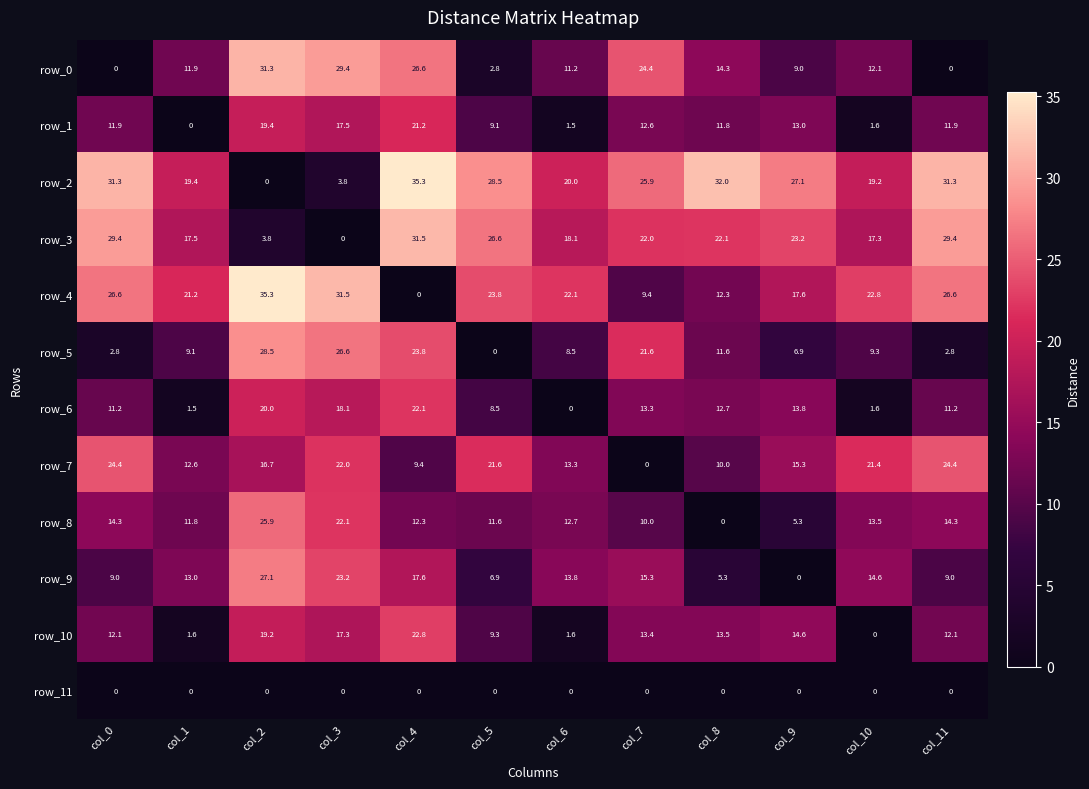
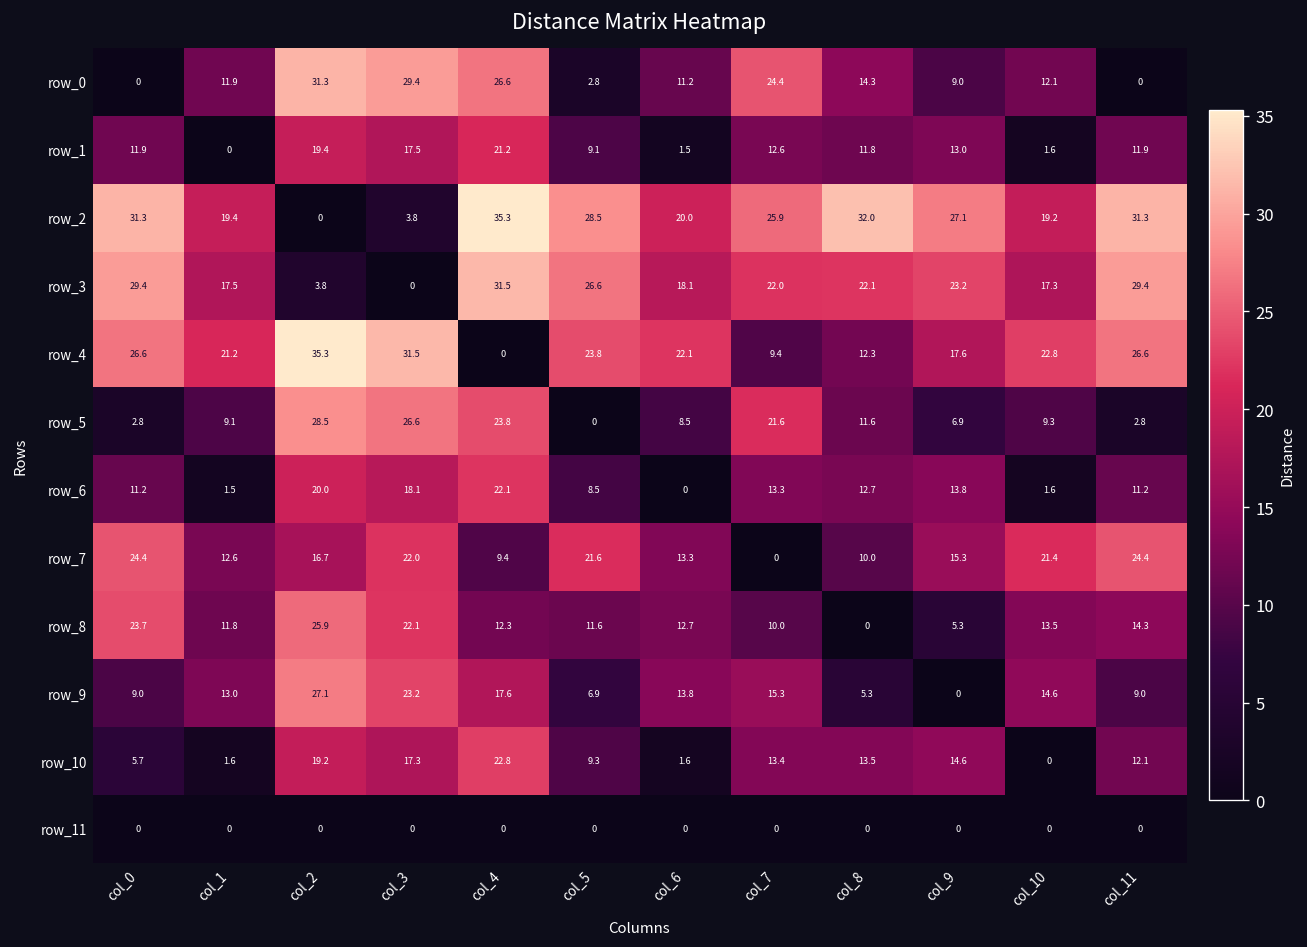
  {
    "row_0": {
      "col_0": 0,
      "col_1": 11.9,
      "col_2": 31.3,
      "col_3": 29.4,
      "col_4": 26.6,
      "col_5": 2.8,
      "col_6": 11.2,
      "col_7": 24.4,
      "col_8": 14.3,
      "col_9": 9.0,
      "col_10": 12.1,
      "col_11": 0
    },
    "row_1": {
      "col_0": 11.9,
      "col_1": 0,
      "col_2": 19.4,
      "col_3": 17.5,
      "col_4": 21.2,
      "col_5": 9.1,
      "col_6": 1.5,
      "col_7": 12.6,
      "col_8": 11.8,
      "col_9": 13.0,
      "col_10": 1.6,
      "col_11": 11.9
    },
    "row_2": {
      "col_0": 31.3,
      "col_1": 19.4,
      "col_2": 0,
      "col_3": 3.8,
      "col_4": 35.3,
      "col_5": 28.5,
      "col_6": 20.0,
      "col_7": 25.9,
      "col_8": 32.0,
      "col_9": 27.1,
      "col_10": 19.2,
      "col_11": 31.3
    },
    "row_3": {
      "col_0": 29.4,
      "col_1": 17.5,
      "col_2": 3.8,
      "col_3": 0,
      "col_4": 31.5,
      "col_5": 26.6,
      "col_6": 18.1,
      "col_7": 22.0,
      "col_8": 22.1,
      "col_9": 23.2,
      "col_10": 17.3,
      "col_11": 29.4
    },
    "row_4": {
      "col_0": 26.6,
      "col_1": 21.2,
      "col_2": 35.3,
      "col_3": 31.5,
      "col_4": 0,
      "col_5": 23.8,
      "col_6": 22.1,
      "col_7": 9.4,
      "col_8": 12.3,
      "col_9": 17.6,
      "col_10": 22.8,
      "col_11": 26.6
    },
    "row_5": {
      "col_0": 2.8,
      "col_1": 9.1,
      "col_2": 28.5,
      "col_3": 26.6,
      "col_4": 23.8,
      "col_5": 0,
      "col_6": 8.5,
      "col_7": 21.6,
      "col_8": 11.6,
      "col_9": 6.9,
      "col_10": 9.3,
      "col_11": 2.8
    },
    "row_6": {
      "col_0": 11.2,
      "col_1": 1.5,
      "col_2": 20.0,
      "col_3": 18.1,
      "col_4": 22.1,
      "col_5": 8.5,
      "col_6": 0,
      "col_7": 13.3,
      "col_8": 12.7,
      "col_9": 13.8,
      "col_10": 1.6,
      "col_11": 11.2
    },
    "row_7": {
      "col_0": 24.4,
      "col_1": 12.6,
      "col_2": 16.7,
      "col_3": 22.0,
      "col_4": 9.4,
      "col_5": 21.6,
      "col_6": 13.3,
      "col_7": 0,
      "col_8": 10.0,
      "col_9": 15.3,
      "col_10": 21.4,
      "col_11": 24.4
    },
    "row_8": {
-     "col_0": 14.3,
+     "col_0": 23.7,
      "col_1": 11.8,
      "col_2": 25.9,
      "col_3": 22.1,
      "col_4": 12.3,
      "col_5": 11.6,
      "col_6": 12.7,
      "col_7": 10.0,
      "col_8": 0,
      "col_9": 5.3,
      "col_10": 13.5,
      "col_11": 14.3
    },
    "row_9": {
      "col_0": 9.0,
      "col_1": 13.0,
      "col_2": 27.1,
      "col_3": 23.2,
      "col_4": 17.6,
      "col_5": 6.9,
      "col_6": 13.8,
      "col_7": 15.3,
      "col_8": 5.3,
      "col_9": 0,
      "col_10": 14.6,
      "col_11": 9.0
    },
    "row_10": {
-     "col_0": 12.1,
+     "col_0": 5.7,
      "col_1": 1.6,
      "col_2": 19.2,
      "col_3": 17.3,
      "col_4": 22.8,
      "col_5": 9.3,
      "col_6": 1.6,
      "col_7": 13.4,
      "col_8": 13.5,
      "col_9": 14.6,
      "col_10": 0,
      "col_11": 12.1
    },
    "row_11": {
      "col_0": 0,
      "col_1": 0,
      "col_2": 0,
      "col_3": 0,
      "col_4": 0,
      "col_5": 0,
      "col_6": 0,
      "col_7": 0,
      "col_8": 0,
      "col_9": 0,
      "col_10": 0,
      "col_11": 0
    }
  }
